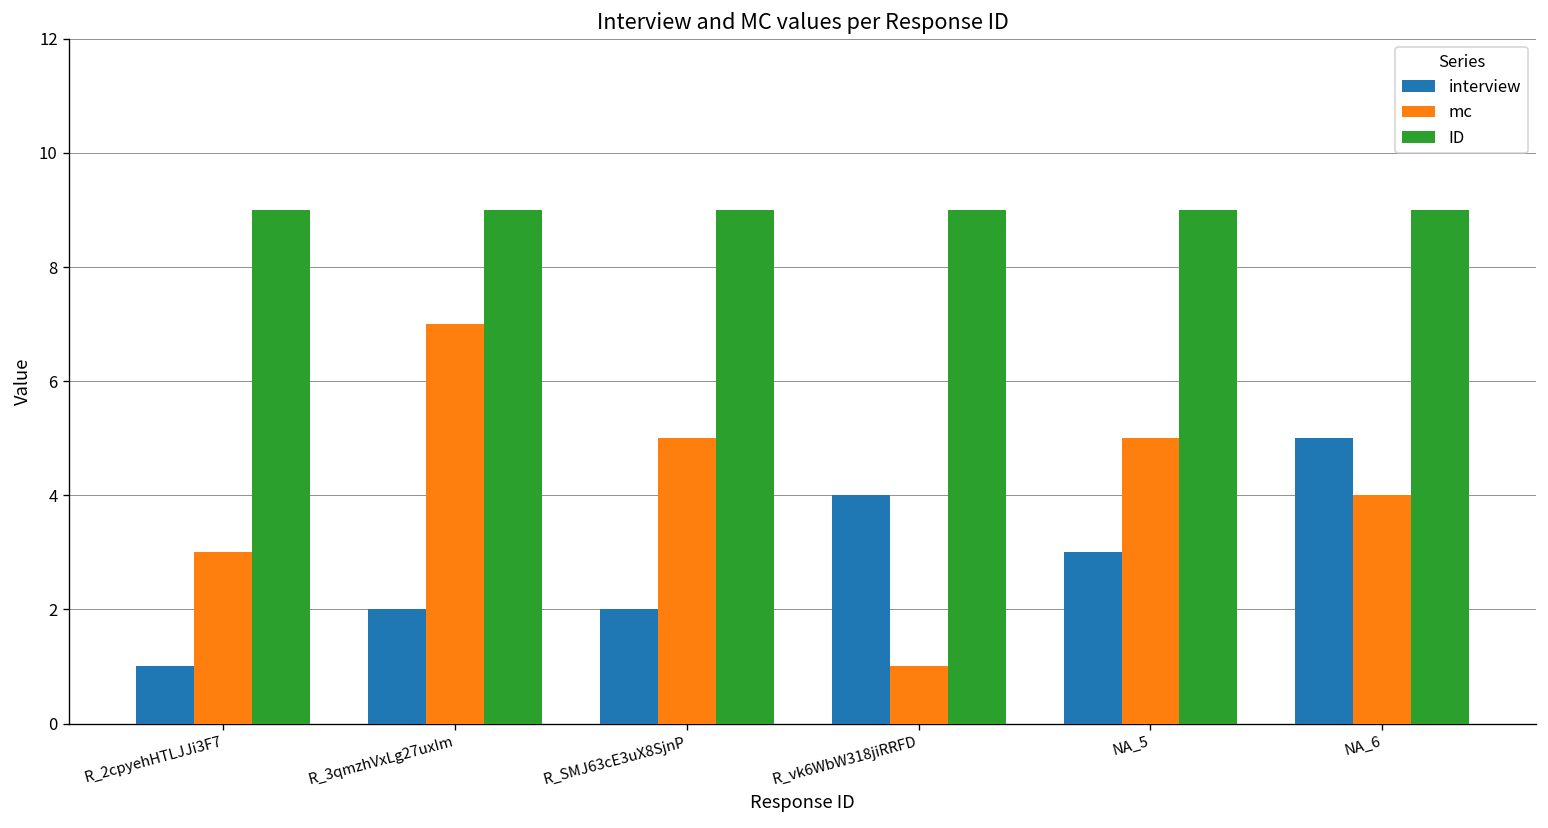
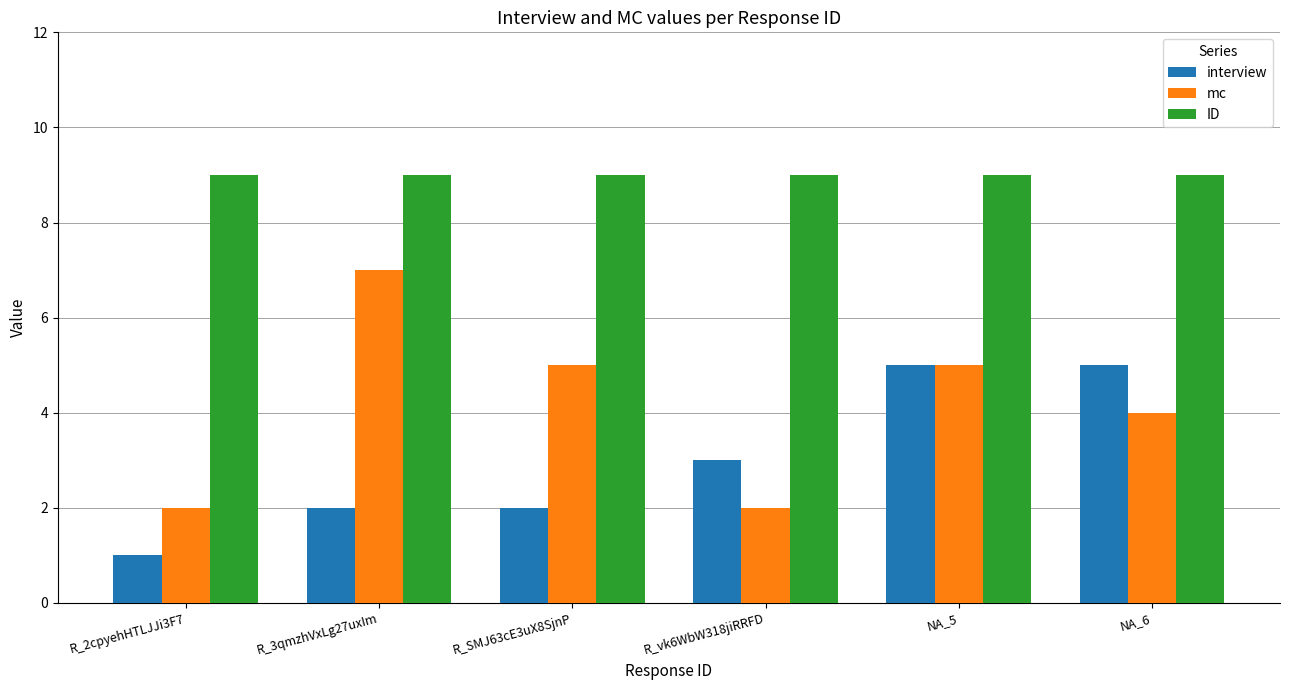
  {
    "interview": {
      "R_2cpyehHTLJJi3F7": 1,
      "R_3qmzhVxLg27uxIm": 2,
      "R_SMJ63cE3uX8SjnP": 2,
-     "R_vk6WbW318jiRRFD": 4,
-     "NA_5": 3,
+     "R_vk6WbW318jiRRFD": 3,
+     "NA_5": 5,
      "NA_6": 5
    },
    "mc": {
-     "R_2cpyehHTLJJi3F7": 3,
+     "R_2cpyehHTLJJi3F7": 2,
      "R_3qmzhVxLg27uxIm": 7,
      "R_SMJ63cE3uX8SjnP": 5,
-     "R_vk6WbW318jiRRFD": 1,
+     "R_vk6WbW318jiRRFD": 2,
      "NA_5": 5,
      "NA_6": 4
    },
    "ID": {
      "R_2cpyehHTLJJi3F7": 9,
      "R_3qmzhVxLg27uxIm": 9,
      "R_SMJ63cE3uX8SjnP": 9,
      "R_vk6WbW318jiRRFD": 9,
      "NA_5": 9,
      "NA_6": 9
    }
  }
